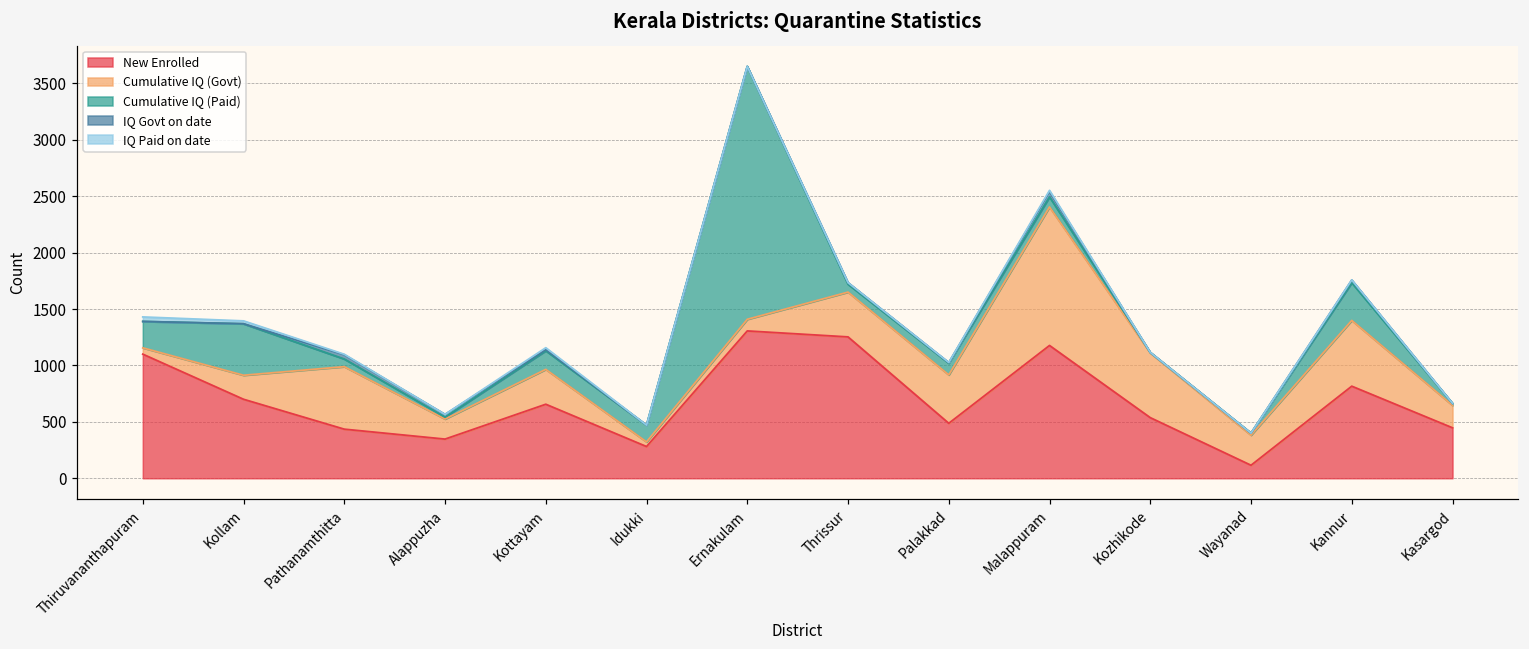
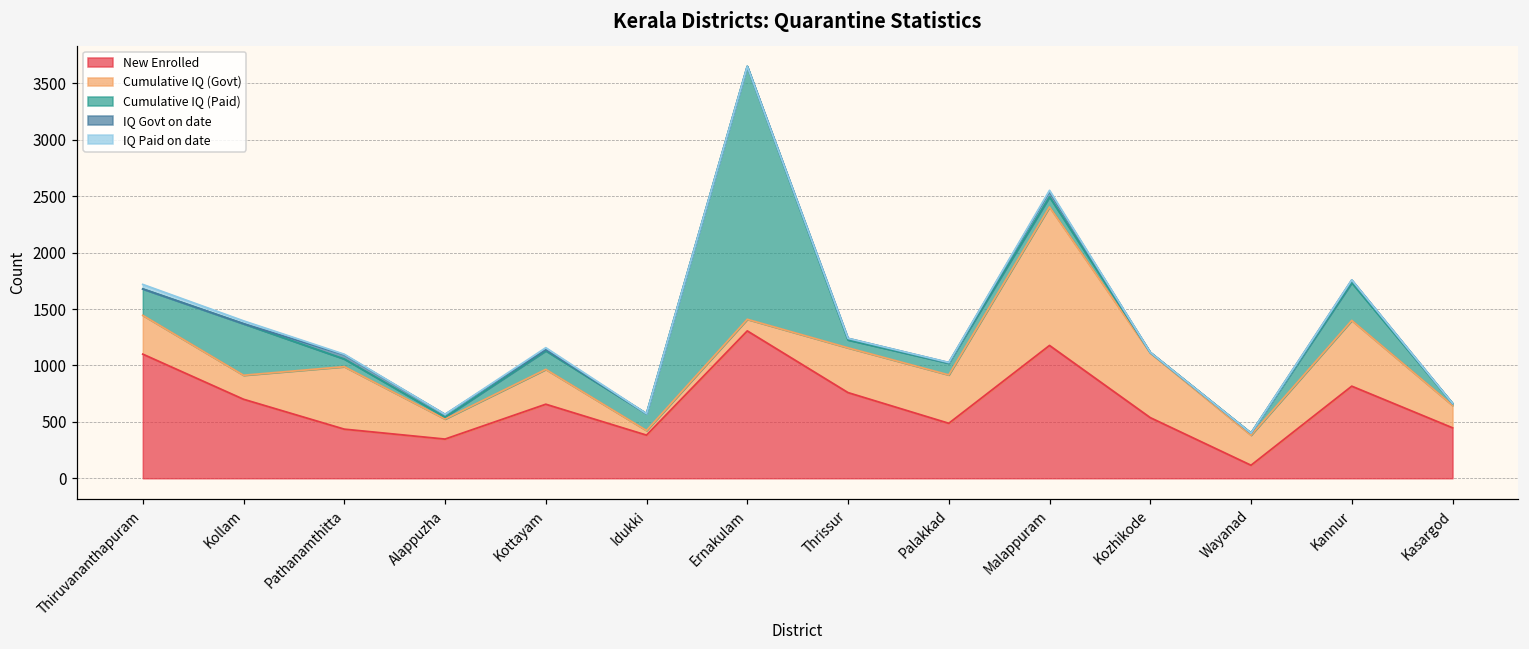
  {
    "New Enrolled": {
      "Thiruvananthapuram": 1100,
      "Kollam": 700,
      "Pathanamthitta": 440,
      "Alappuzha": 350,
      "Kottayam": 660,
-     "Idukki": 280,
+     "Idukki": 380,
      "Ernakulam": 1310,
-     "Thrissur": 1250,
+     "Thrissur": 760,
      "Palakkad": 490,
      "Malappuram": 1180,
      "Kozhikode": 540,
      "Wayanad": 120,
      "Kannur": 820,
      "Kasargod": 450
    },
    "Cumulative IQ (Govt)": {
-     "Thiruvananthapuram": 60,
+     "Thiruvananthapuram": 340,
      "Kollam": 210,
      "Pathanamthitta": 550,
      "Kottayam": 310,
      "Idukki": 40,
      "Ernakulam": 100,
      "Thrissur": 400,
      "Palakkad": 430,
      "Malappuram": 1230,
      "Kannur": 580
    },
    "IQ Paid on date": {
      "Thiruvananthapuram": 40,
      "Kollam": 30
    }
  }
